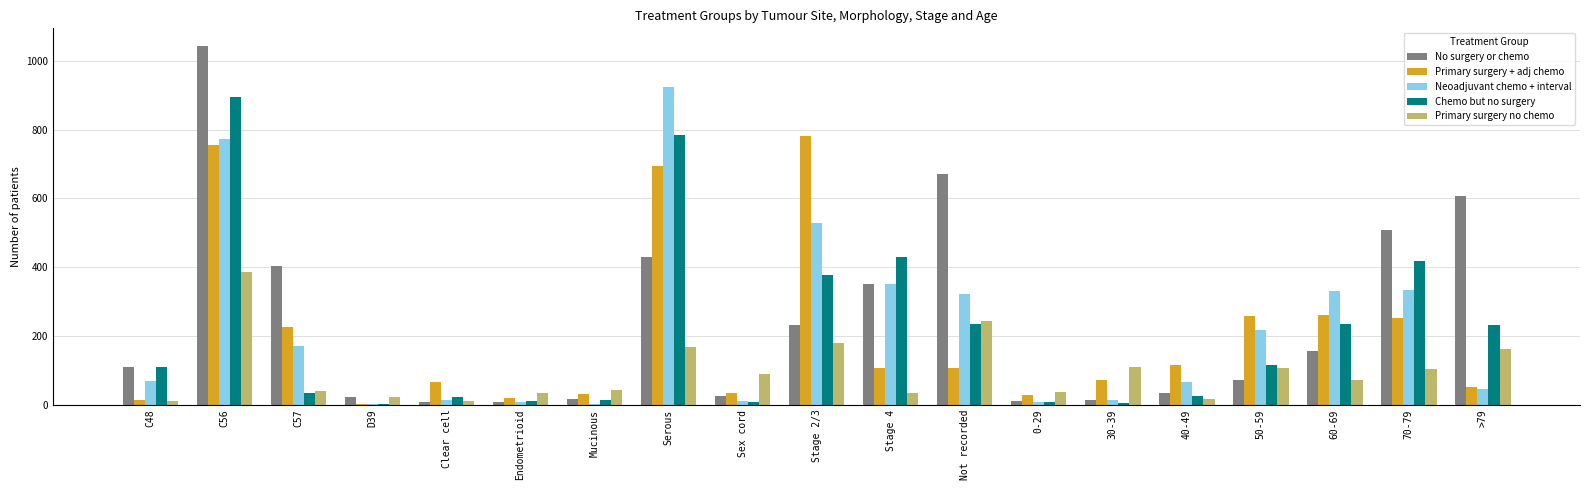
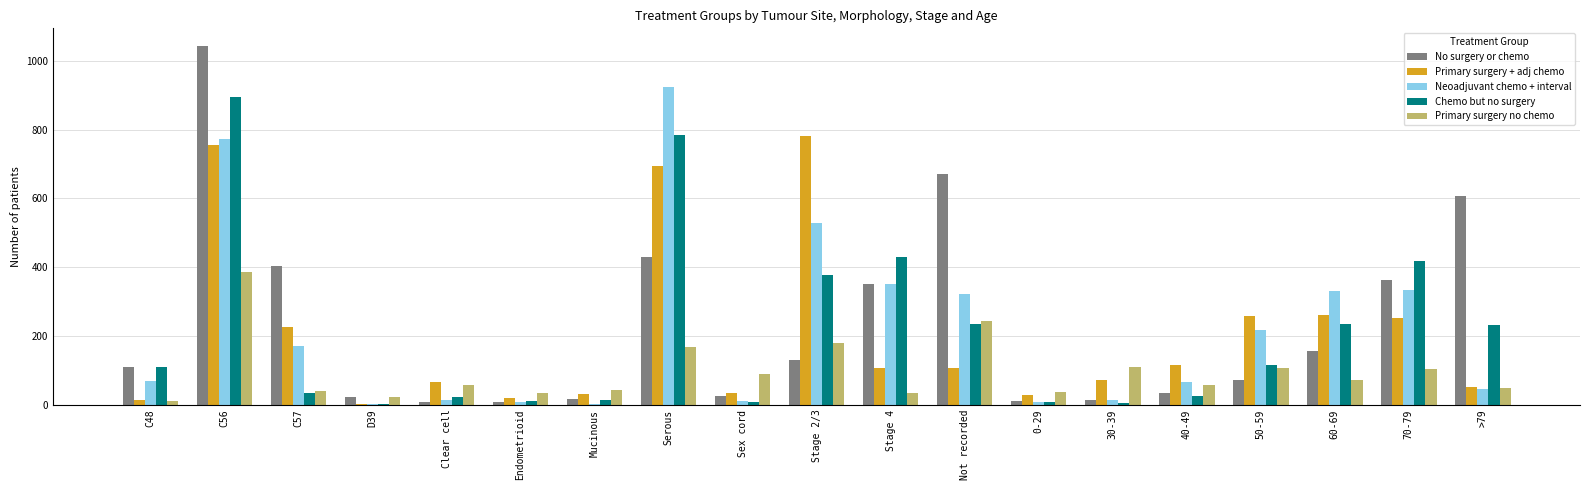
  {
    "No surgery or chemo": {
      "C48": 110,
      "C56": 1040,
      "C57": 400,
      "D39": 20,
      "Clear cell": 10,
      "Endometrioid": 10,
      "Mucinous": 20,
      "Serous": 430,
      "Sex cord": 20,
-     "Stage 2/3": 230,
+     "Stage 2/3": 130,
      "Stage 4": 350,
      "Not recorded": 670,
      "0-29": 10,
      "30-39": 10,
      "40-49": 30,
      "50-59": 70,
      "60-69": 160,
-     "70-79": 510,
+     "70-79": 360,
      ">79": 610
    },
    "Primary surgery + adj chemo": {
      "C48": 10,
      "C56": 760,
      "C57": 230,
      "Clear cell": 70,
      "Endometrioid": 20,
      "Mucinous": 30,
      "Serous": 690,
      "Sex cord": 30,
      "Stage 2/3": 780,
      "Stage 4": 110,
      "Not recorded": 110,
      "0-29": 30,
      "30-39": 70,
      "40-49": 110,
      "50-59": 260,
      "60-69": 260,
      "70-79": 250,
      ">79": 50
    },
    "Neoadjuvant chemo + interval": {
      "C48": 70,
      "C56": 770,
      "C57": 170,
      "Clear cell": 10,
      "Serous": 920,
      "Sex cord": 10,
      "Stage 2/3": 530,
      "Stage 4": 350,
      "Not recorded": 320,
      "0-29": 10,
      "30-39": 10,
      "40-49": 70,
      "50-59": 220,
      "60-69": 330,
      "70-79": 330,
      ">79": 50
    },
    "Chemo but no surgery": {
      "C48": 110,
      "C56": 900,
      "C57": 40,
      "Clear cell": 20,
      "Endometrioid": 10,
      "Mucinous": 10,
      "Serous": 790,
      "Sex cord": 10,
      "Stage 2/3": 380,
      "Stage 4": 430,
      "Not recorded": 240,
      "0-29": 10,
      "40-49": 30,
      "50-59": 120,
      "60-69": 240,
      "70-79": 420,
      ">79": 230
    },
    "Primary surgery no chemo": {
      "C48": 10,
      "C56": 390,
      "C57": 40,
      "D39": 20,
-     "Clear cell": 10,
+     "Clear cell": 60,
      "Endometrioid": 30,
      "Mucinous": 40,
      "Serous": 170,
      "Sex cord": 90,
      "Stage 2/3": 180,
      "Stage 4": 30,
      "Not recorded": 240,
      "0-29": 40,
      "30-39": 110,
-     "40-49": 20,
+     "40-49": 60,
      "50-59": 110,
      "60-69": 70,
      "70-79": 100,
-     ">79": 160
+     ">79": 50
    }
  }
